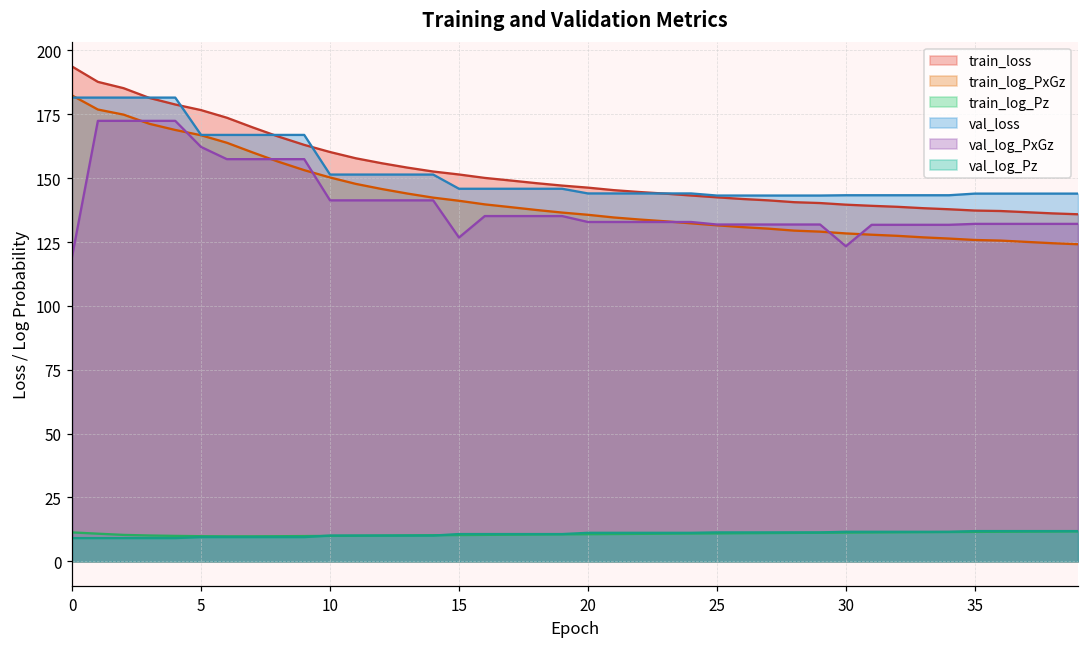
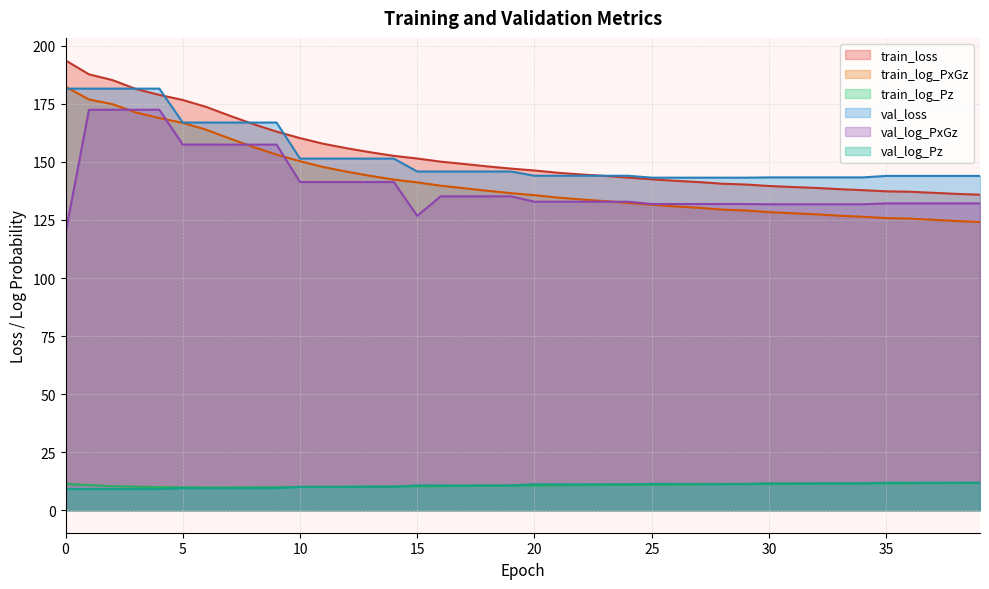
  {
    "val_log_PxGz": {
      "0": 119,
-     "5": 162,
+     "5": 157,
      "10": 141,
      "15": 127,
      "20": 133,
-     "30": 123,
+     "30": 132,
      "35": 132
    }
  }
